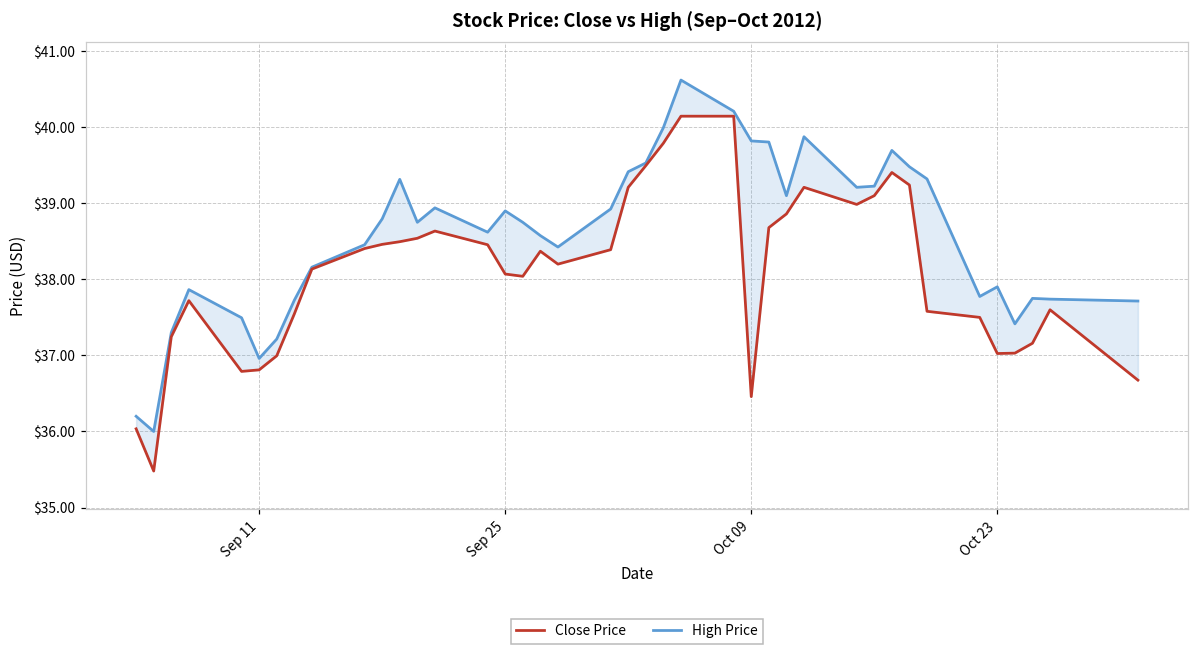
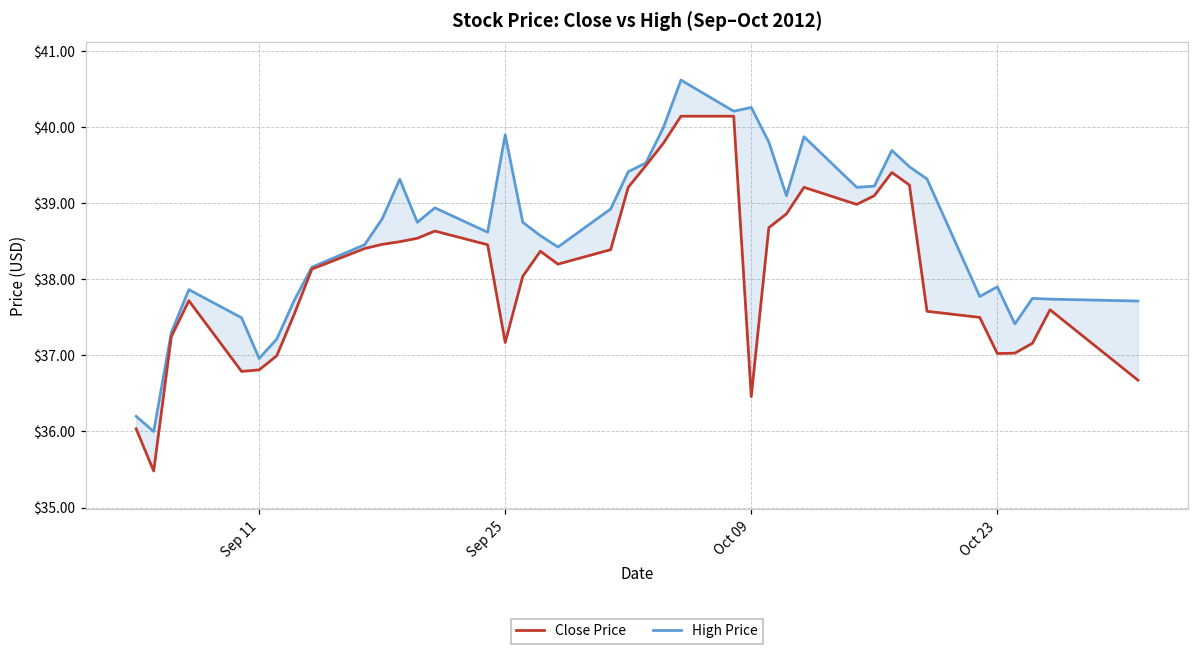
  {
    "Close Price": {
      "Sep 11": "$36.8",
-     "Sep 25": "$38.1",
+     "Sep 25": "$37.2",
      "Oct 09": "$36.5",
      "Oct 23": "$37.0"
    },
    "High Price": {
      "Sep 11": "$37.0",
-     "Sep 25": "$38.9",
-     "Oct 09": "$39.8",
+     "Sep 25": "$39.9",
+     "Oct 09": "$40.3",
      "Oct 23": "$37.9"
    }
  }
